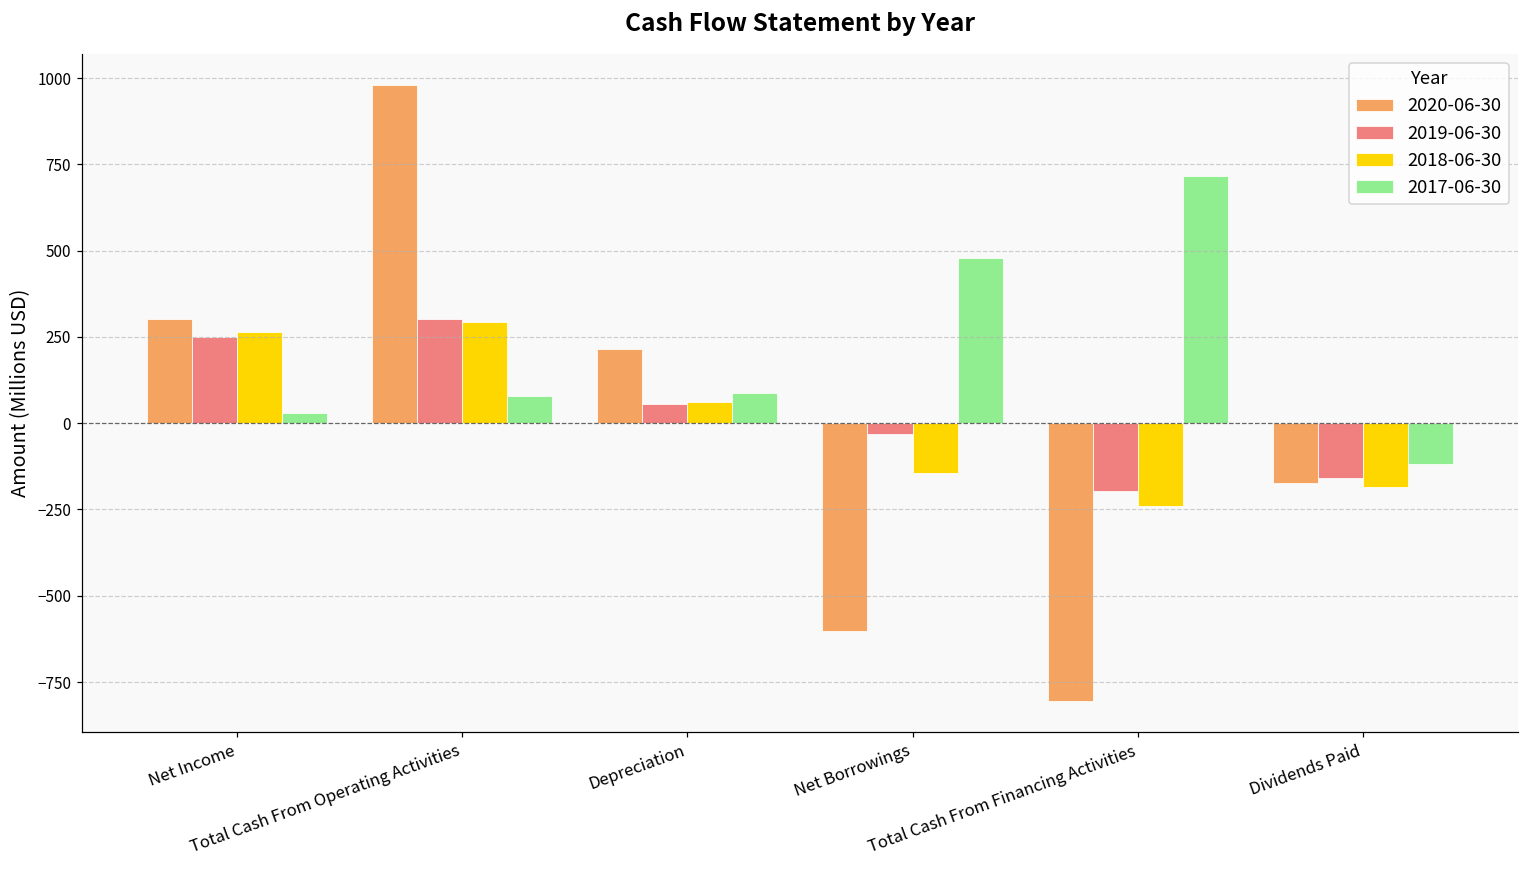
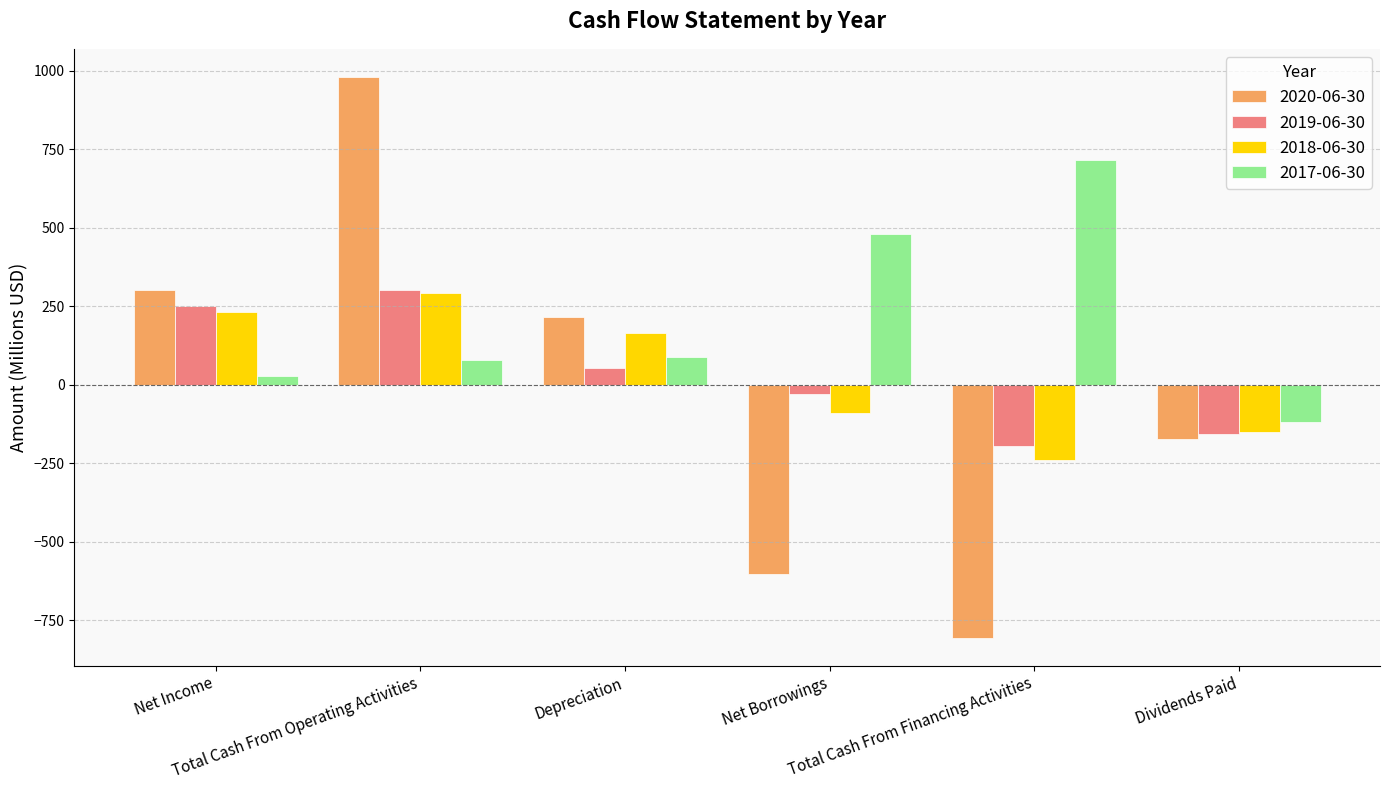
  {
    "2018-06-30": {
-     "Net Income": 260,
+     "Net Income": 230,
      "Total Cash From Operating Activities": 290,
-     "Depreciation": 60,
-     "Net Borrowings": -140,
+     "Depreciation": 160,
+     "Net Borrowings": -90,
      "Total Cash From Financing Activities": -240,
-     "Dividends Paid": -180
+     "Dividends Paid": -150
    },
    "2017-06-30": {
      "Net Income": 30,
      "Total Cash From Operating Activities": 80,
      "Depreciation": 90,
      "Net Borrowings": 480,
      "Total Cash From Financing Activities": 720,
      "Dividends Paid": -120
    }
  }
